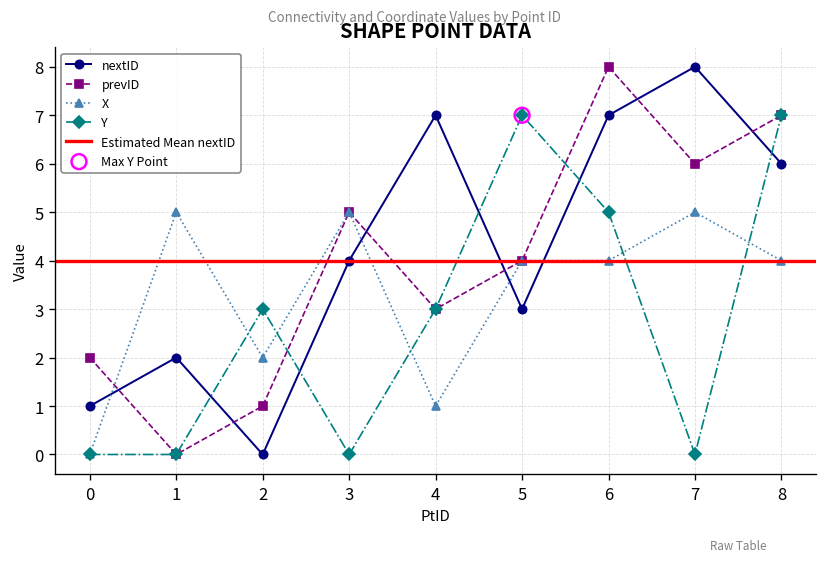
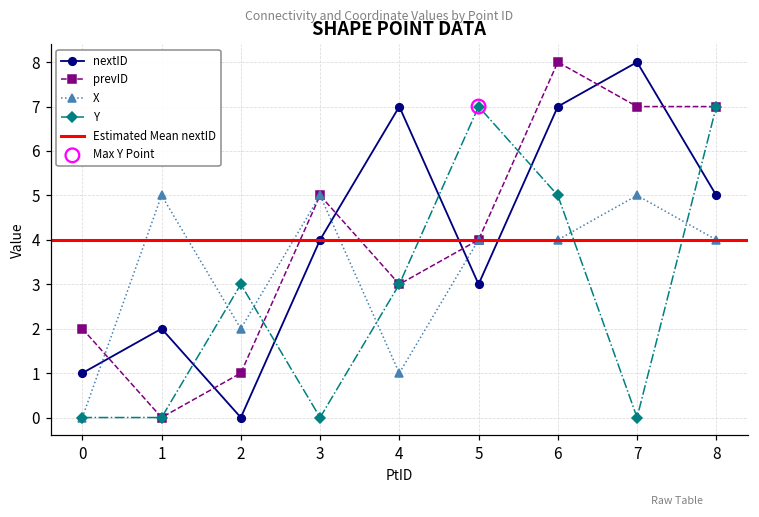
  {
    "nextID": {
      "0": 1,
      "1": 2,
      "2": 0,
      "3": 4,
      "4": 7,
      "5": 3,
      "6": 7,
      "7": 8,
-     "8": 6
+     "8": 5
    },
    "prevID": {
      "0": 2,
      "2": 1,
      "6": 8,
-     "7": 6
+     "7": 7
    },
    "X": {
      "1": 5,
      "2": 2,
      "4": 1,
      "6": 4,
      "7": 5,
      "8": 4
    },
    "Y": {
      "2": 3,
      "3": 0,
      "6": 5,
      "7": 0
    }
  }
